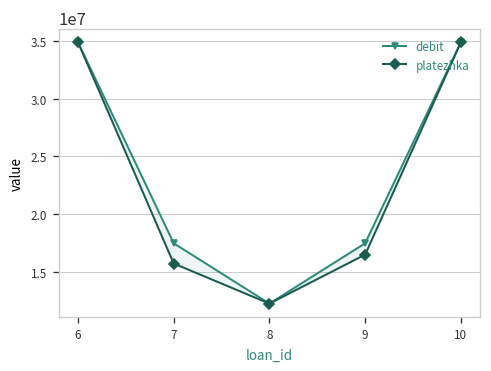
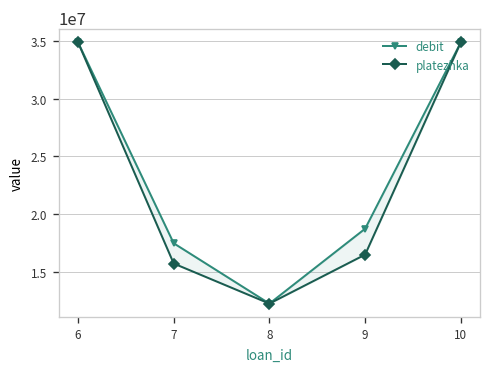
  {
    "debit": {
      "7": 17000000,
-     "9": 17000000
+     "9": 19000000
    },
    "platezhka": {
      "7": 16000000,
      "9": 16000000
    }
  }
